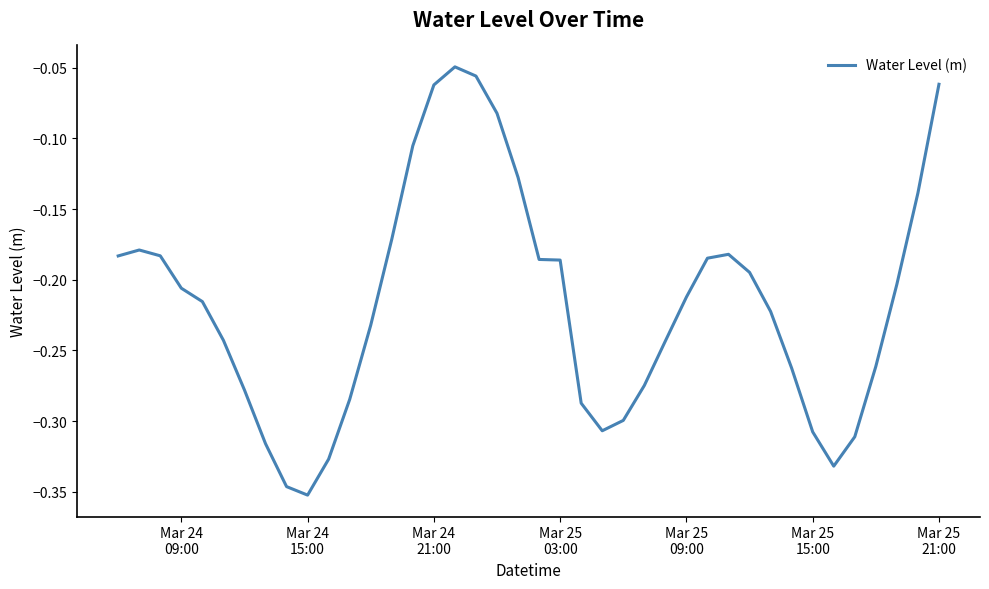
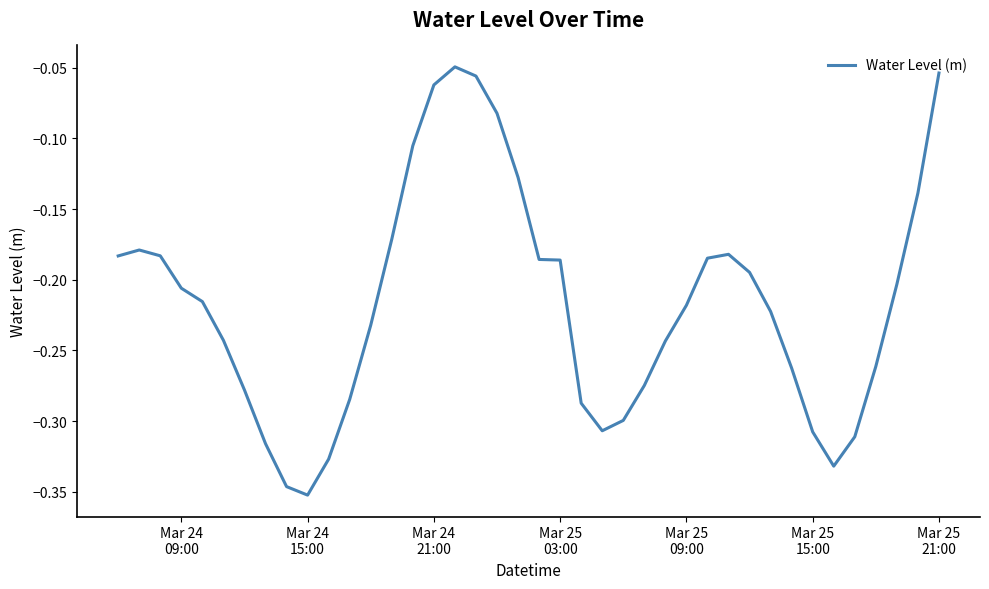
  {
    "Mar 24 09:00": -0.206,
    "Mar 24 15:00": -0.352,
    "Mar 24 21:00": -0.062,
    "Mar 25 03:00": -0.186,
-   "Mar 25 09:00": -0.212,
+   "Mar 25 09:00": -0.218,
    "Mar 25 15:00": -0.308,
-   "Mar 25 21:00": -0.062
+   "Mar 25 21:00": -0.054
  }
